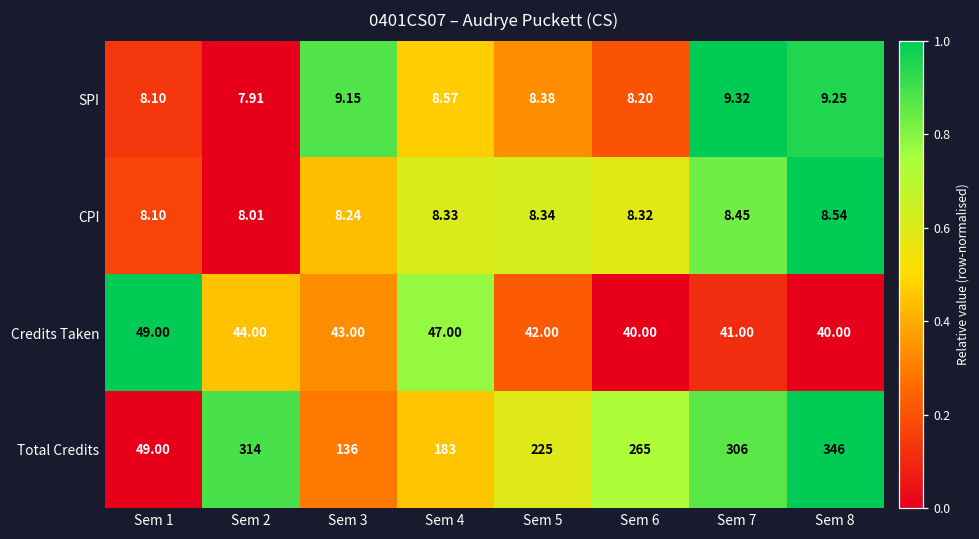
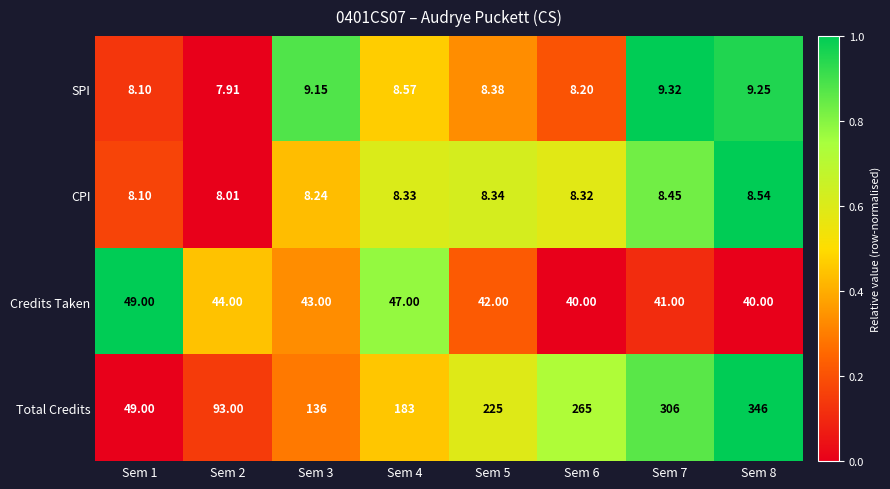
  {
    "SPI": {
      "Sem 1": 8.10,
      "Sem 2": 7.91,
      "Sem 3": 9.15,
      "Sem 4": 8.57,
      "Sem 5": 8.38,
      "Sem 6": 8.20,
      "Sem 7": 9.32,
      "Sem 8": 9.25
    },
    "CPI": {
      "Sem 1": 8.10,
      "Sem 2": 8.01,
      "Sem 3": 8.24,
      "Sem 4": 8.33,
      "Sem 5": 8.34,
      "Sem 6": 8.32,
      "Sem 7": 8.45,
      "Sem 8": 8.54
    },
    "Credits Taken": {
      "Sem 1": 49.00,
      "Sem 2": 44.00,
      "Sem 3": 43.00,
      "Sem 4": 47.00,
      "Sem 5": 42.00,
      "Sem 6": 40.00,
      "Sem 7": 41.00,
      "Sem 8": 40.00
    },
    "Total Credits": {
      "Sem 1": 49.00,
-     "Sem 2": 314,
+     "Sem 2": 93.00,
      "Sem 3": 136,
      "Sem 4": 183,
      "Sem 5": 225,
      "Sem 6": 265,
      "Sem 7": 306,
      "Sem 8": 346
    }
  }
